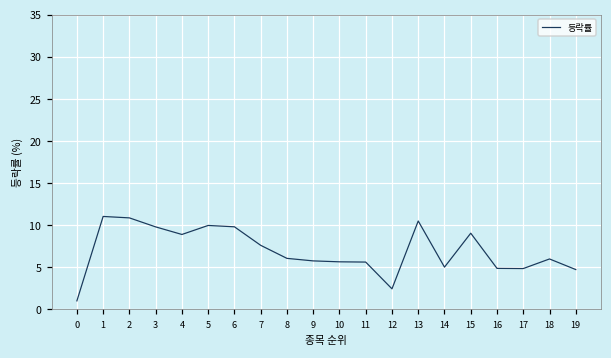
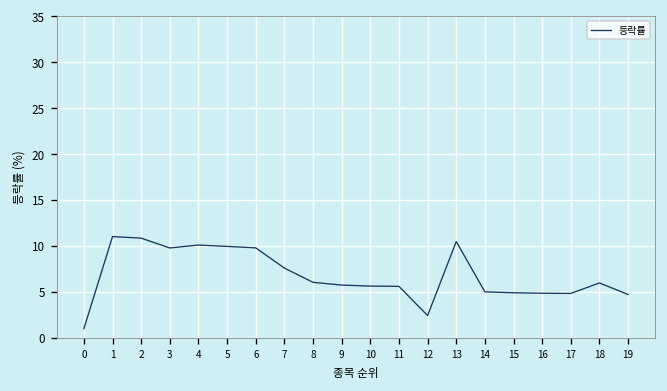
  {
    "0": 1,
    "1": 11,
    "2": 11,
    "3": 10,
-   "4": 9,
+   "4": 10,
    "5": 10,
    "6": 10,
    "7": 8,
    "8": 6,
    "9": 6,
    "10": 6,
    "11": 6,
    "12": 2,
    "13": 10,
    "14": 5,
-   "15": 9,
+   "15": 5,
    "16": 5,
    "17": 5,
    "18": 6,
    "19": 5
  }
